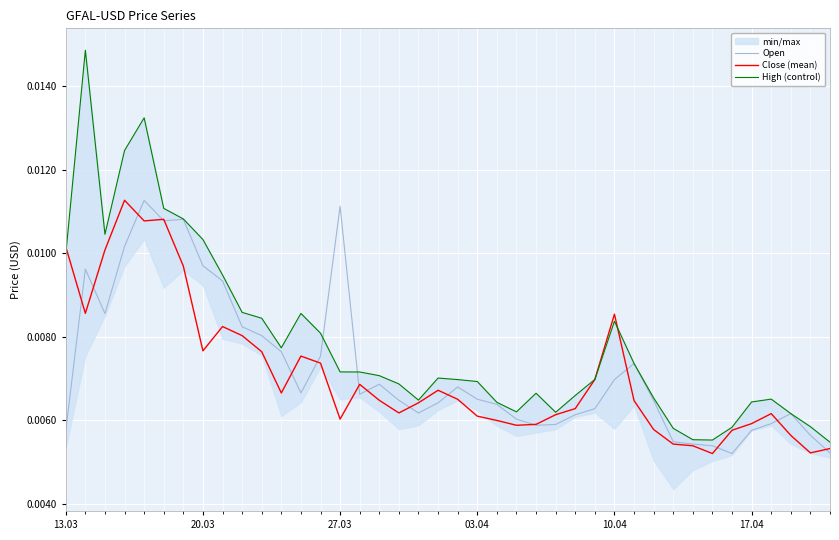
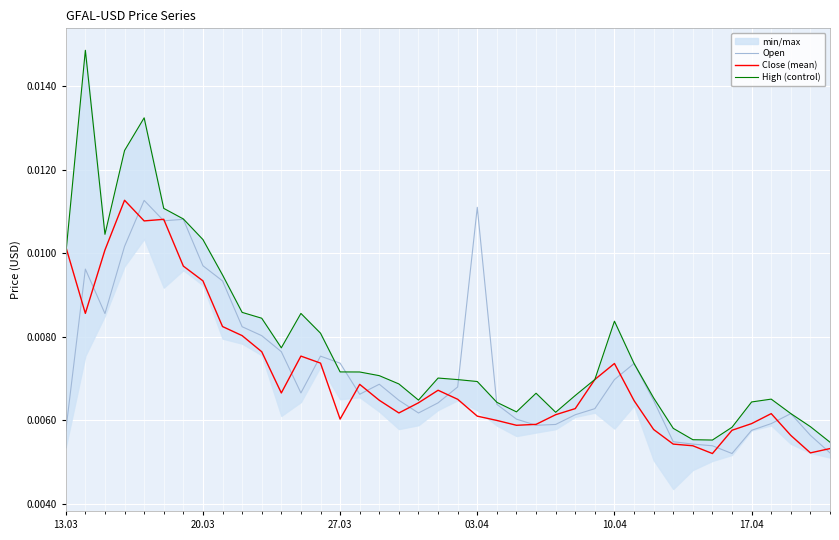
  {
    "Open": {
      "13.03": 0.0057,
      "20.03": 0.0097,
-     "27.03": 0.0111,
-     "03.04": 0.0065,
+     "27.03": 0.0074,
+     "03.04": 0.0111,
      "10.04": 0.0070,
      "17.04": 0.0058
    },
    "Close (mean)": {
      "13.03": 0.0102,
-     "20.03": 0.0077,
+     "20.03": 0.0093,
      "27.03": 0.0060,
      "03.04": 0.0061,
-     "10.04": 0.0085,
+     "10.04": 0.0074,
      "17.04": 0.0059
    },
    "min/max": {
      "13.03": 0.0100,
      "20.03": 0.0103,
      "27.03": 0.0072,
      "03.04": 0.0069,
      "10.04": 0.0084,
      "17.04": 0.0064
    }
  }
